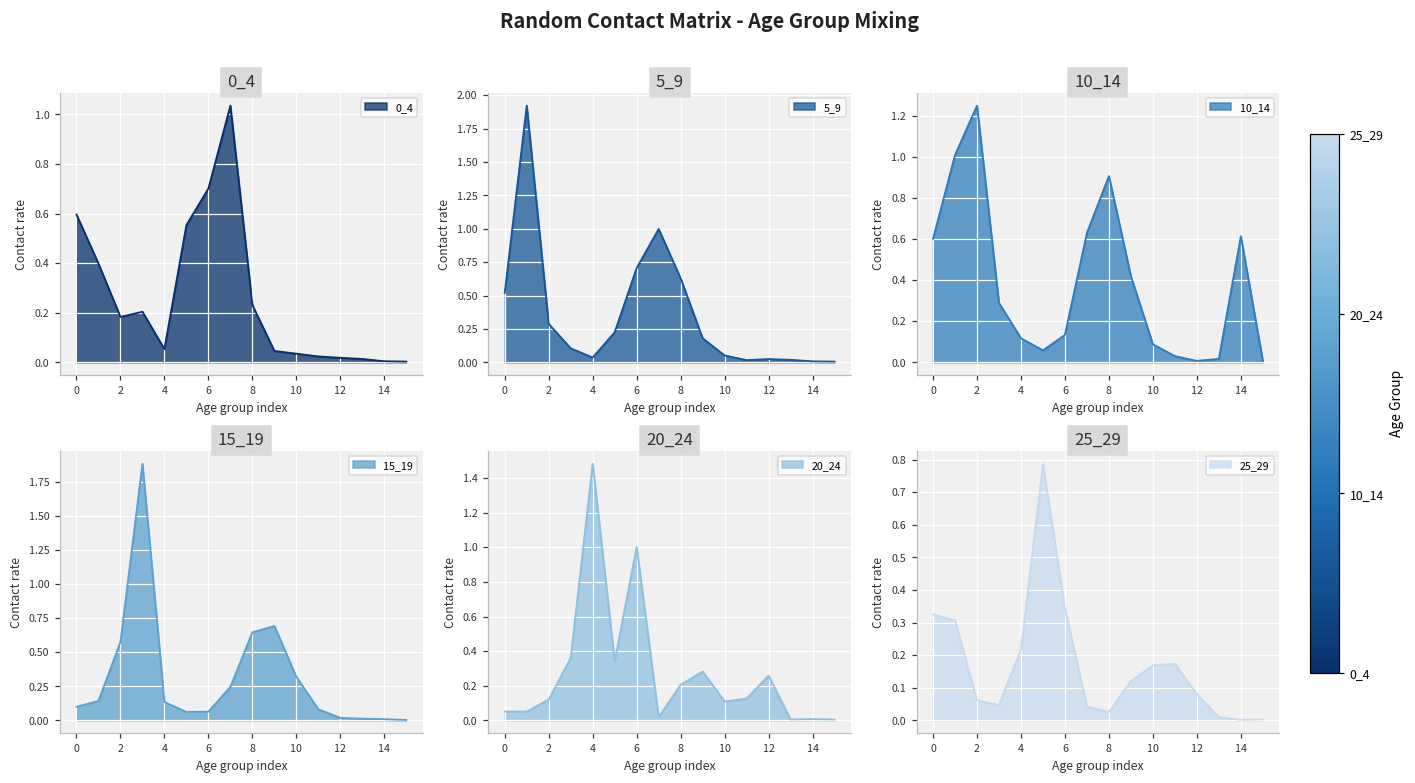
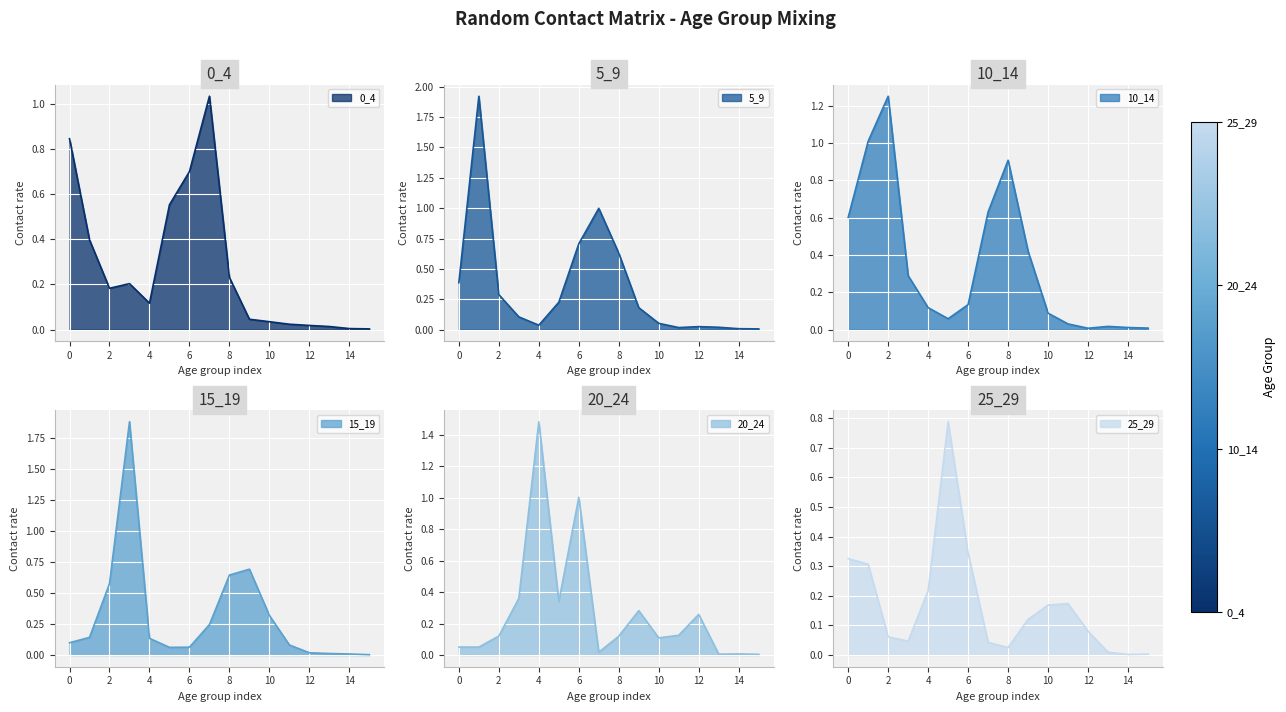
  {
    "0_4": {
-     "0": 0.60,
+     "0": 0.85,
      "2": 0.18,
-     "4": 0.05,
+     "4": 0.12,
      "6": 0.70,
      "8": 0.23,
      "10": 0.03,
      "12": 0.02,
      "14": 0.00
    },
    "5_9": {
-     "0": 0.52,
+     "0": 0.39,
      "2": 0.29,
      "4": 0.04,
      "6": 0.71,
      "8": 0.63,
      "10": 0.05,
      "12": 0.02,
      "14": 0.01
    },
    "10_14": {
      "0": 0.60,
      "2": 1.25,
      "4": 0.12,
      "6": 0.13,
      "8": 0.91,
      "10": 0.09,
      "12": 0.01,
-     "14": 0.61
+     "14": 0.01
    },
    "15_19": {
      "0": 0.10,
      "2": 0.58,
      "4": 0.13,
      "6": 0.06,
      "8": 0.65,
      "10": 0.32,
      "12": 0.02,
      "14": 0.01
    },
    "20_24": {
      "0": 0.05,
      "2": 0.12,
      "4": 1.48,
      "6": 1.00,
-     "8": 0.21,
+     "8": 0.12,
      "10": 0.11,
      "12": 0.26,
      "14": 0.01
    },
    "25_29": {
      "0": 0.33,
      "2": 0.06,
      "4": 0.22,
      "6": 0.34,
      "8": 0.03,
      "10": 0.17,
      "12": 0.08,
      "14": 0.00
    }
  }
